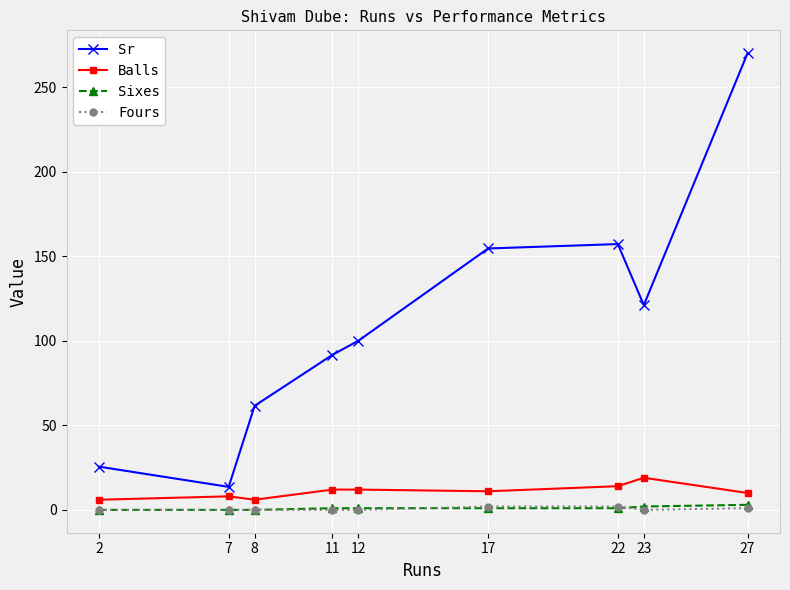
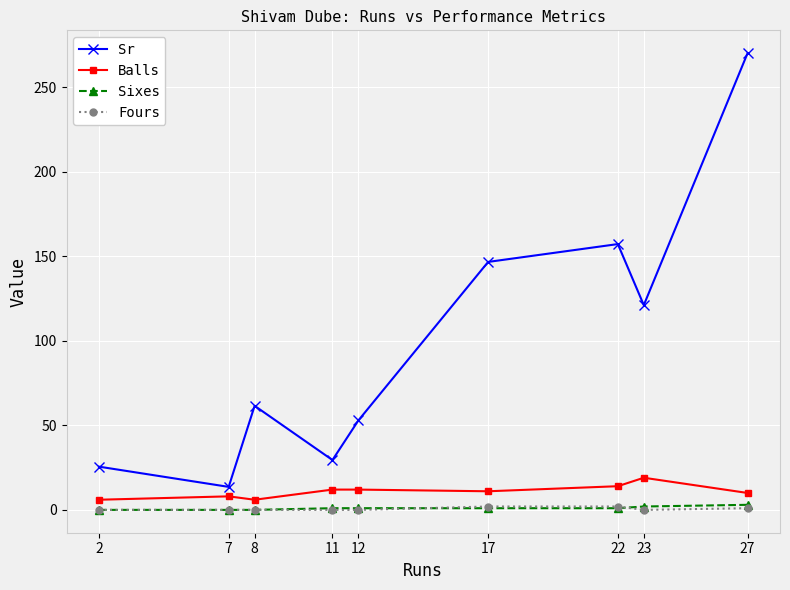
  {
    "Sr": {
      "2": 26,
      "7": 14,
      "8": 62,
-     "11": 92,
-     "12": 100,
-     "17": 155,
+     "11": 29,
+     "12": 53,
+     "17": 147,
      "22": 157,
      "23": 121,
      "27": 270
    },
    "Balls": {
      "2": 6,
      "7": 8,
      "8": 6,
      "11": 12,
      "12": 12,
      "17": 11,
      "22": 14,
      "23": 19,
      "27": 10
    },
    "Sixes": {
      "23": 2,
      "27": 3
    },
    "Fours": {
      "23": 0,
      "27": 1
    }
  }
